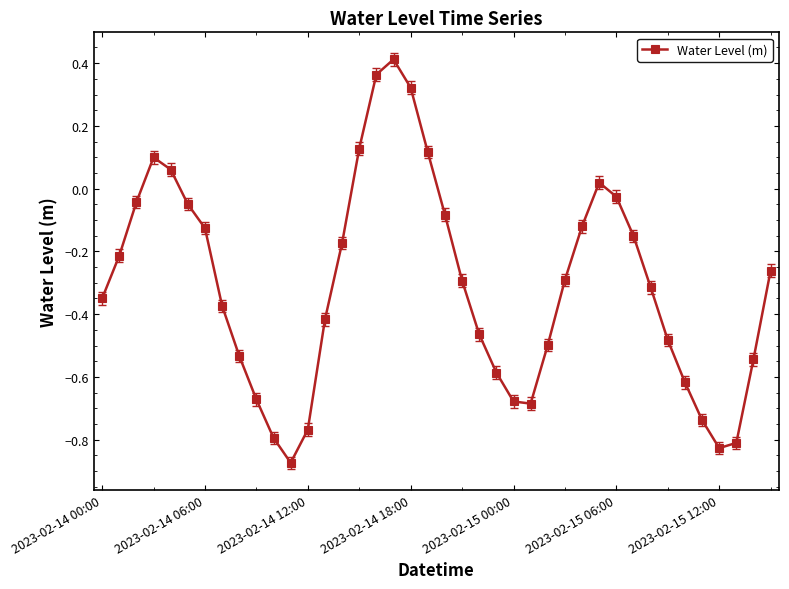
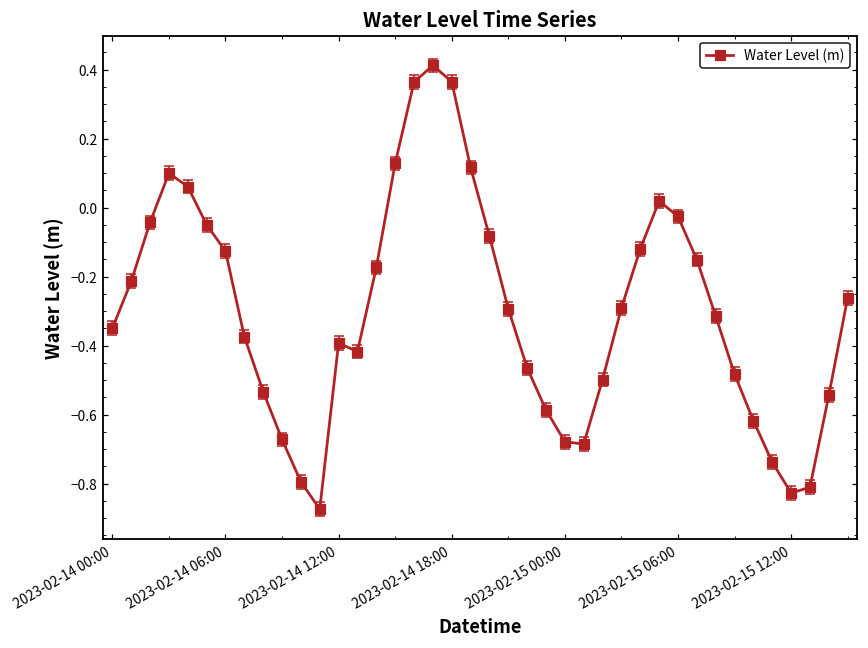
  {
    "Water Level (m)": {
      "2023-02-14 00:00": -0.35,
      "2023-02-14 06:00": -0.13,
-     "2023-02-14 12:00": -0.77,
-     "2023-02-14 18:00": 0.32,
+     "2023-02-14 12:00": -0.39,
+     "2023-02-14 18:00": 0.36,
      "2023-02-15 00:00": -0.68,
      "2023-02-15 06:00": -0.03,
      "2023-02-15 12:00": -0.83
    }
  }
